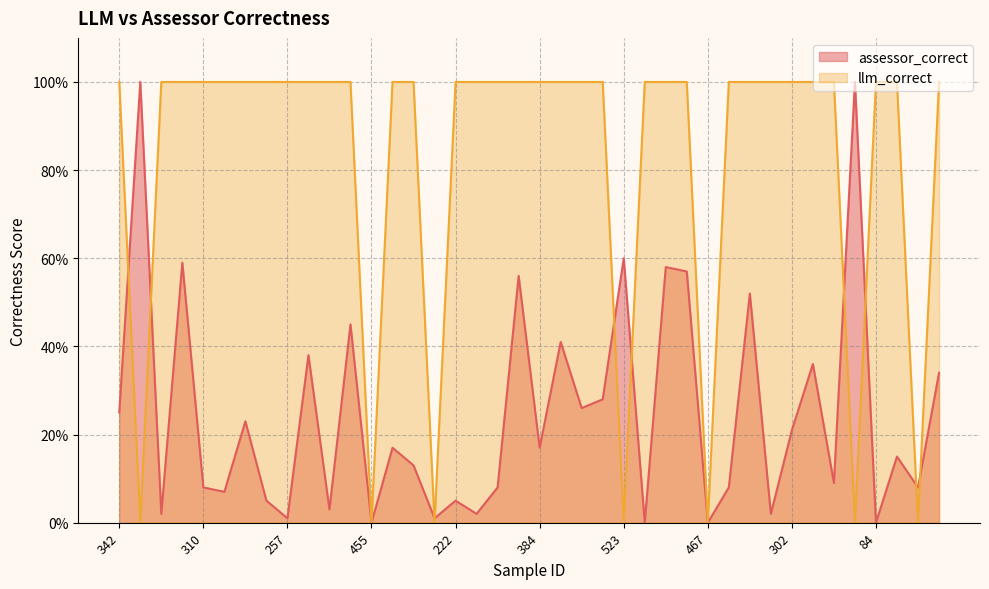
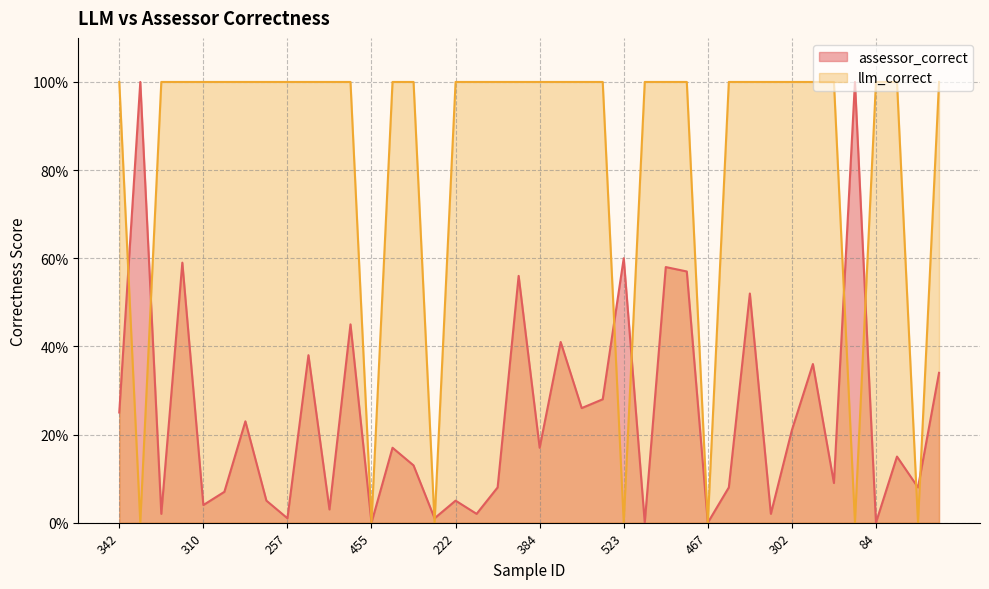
  {
    "assessor_correct": {
      "342": "25%",
-     "310": "8%",
+     "310": "4%",
      "257": "1%",
      "222": "5%",
      "384": "17%",
      "523": "60%",
      "302": "21%",
      "84": "0%"
    },
    "llm_correct": {
      "342": "100%",
      "310": "100%",
      "257": "100%",
      "222": "100%",
      "384": "100%",
      "523": "0%",
      "302": "100%"
    }
  }
